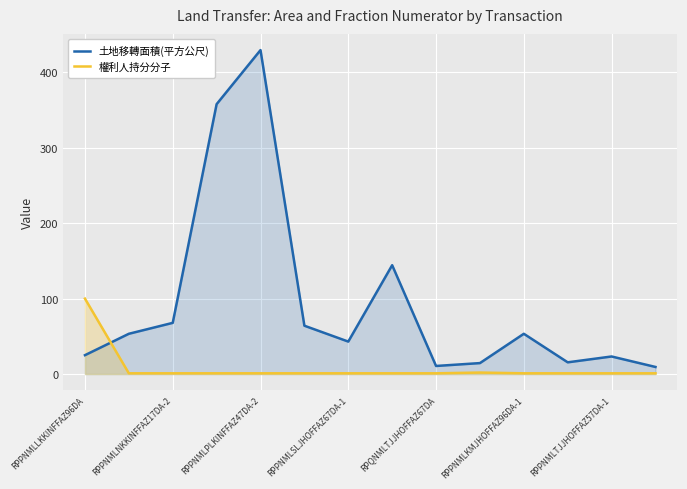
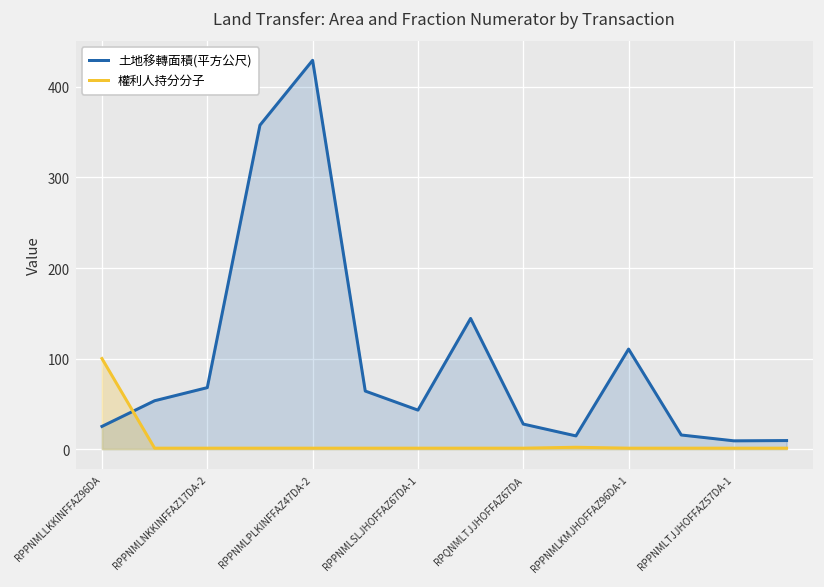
  {
    "土地移轉面積(平方公尺)": {
      "RPPNMLLKKINFFAZ96DA": 30,
      "RPPNMLNKKINFFAZ17DA-2": 70,
      "RPPNMLPLKINFFAZ47DA-2": 430,
      "RPPNMLSLJHOFFAZ67DA-1": 40,
-     "RPQNMLTJJHOFFAZ67DA": 10,
-     "RPPNMLKMJHOFFAZ96DA-1": 50,
-     "RPPNMLTJJHOFFAZ57DA-1": 20
+     "RPQNMLTJJHOFFAZ67DA": 30,
+     "RPPNMLKMJHOFFAZ96DA-1": 110,
+     "RPPNMLTJJHOFFAZ57DA-1": 10
    },
    "權利人持分分子": {
      "RPPNMLLKKINFFAZ96DA": 100,
      "RPPNMLNKKINFFAZ17DA-2": 0,
      "RPPNMLPLKINFFAZ47DA-2": 0,
      "RPPNMLSLJHOFFAZ67DA-1": 0,
      "RPQNMLTJJHOFFAZ67DA": 0,
      "RPPNMLKMJHOFFAZ96DA-1": 0,
      "RPPNMLTJJHOFFAZ57DA-1": 0
    }
  }
